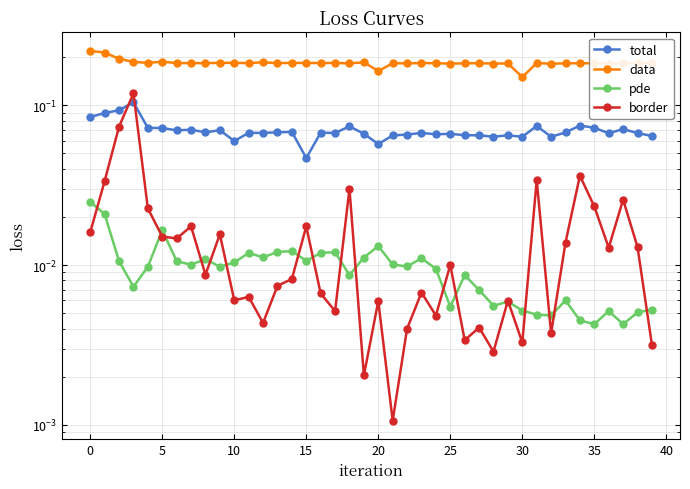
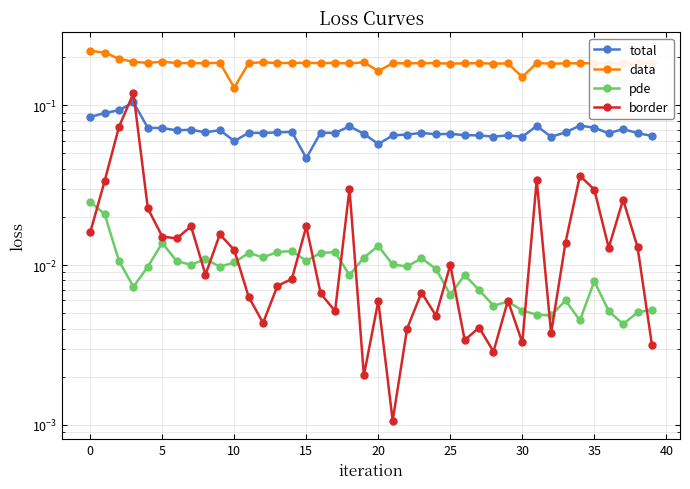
  {
    "total": {
      "0": 0.08,
      "5": 0.07,
      "10": 0.060,
      "15": 0.047,
      "20": 0.057,
      "25": 0.066,
      "30": 0.063,
      "35": 0.07
    },
    "data": {
      "0": 0.22,
      "5": 0.19,
-     "10": 0.18,
+     "10": 0.13,
      "15": 0.18,
      "20": 0.16,
      "25": 0.18,
      "30": 0.15
    },
    "pde": {
      "0": 0.025,
-     "5": 0.017,
+     "5": 0.014,
      "10": 0.010,
      "15": 0.011,
      "20": 0.013,
-     "25": 0.0055,
+     "25": 0.0065,
      "30": 0.0052,
-     "35": 0.0043
+     "35": 0.008
    },
    "border": {
      "0": 0.016,
      "5": 0.015,
-     "10": 0.0060,
+     "10": 0.012,
      "15": 0.017,
      "20": 0.0059,
      "25": 0.010,
      "30": 0.0033,
-     "35": 0.023
+     "35": 0.030
    }
  }
